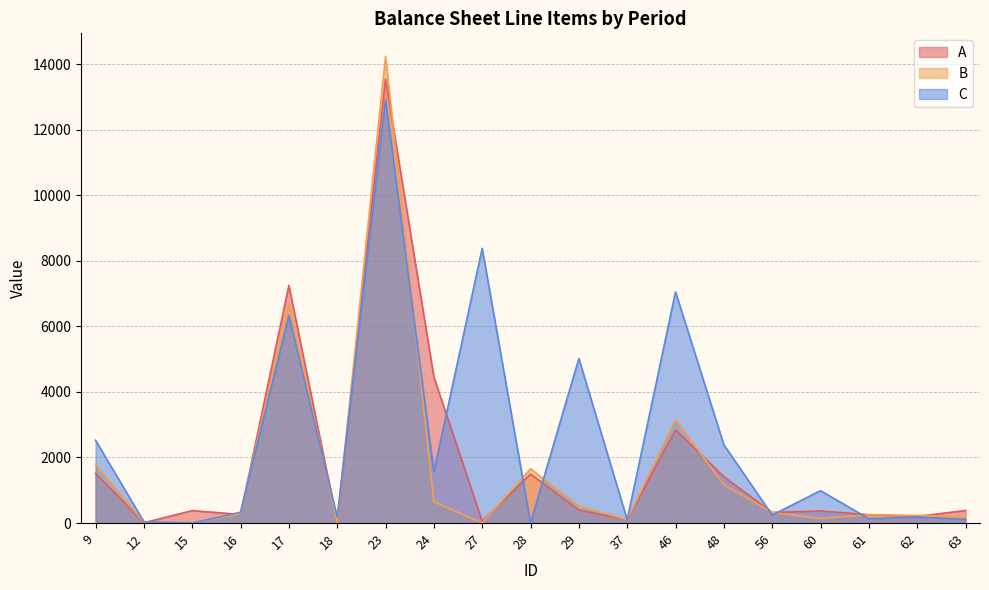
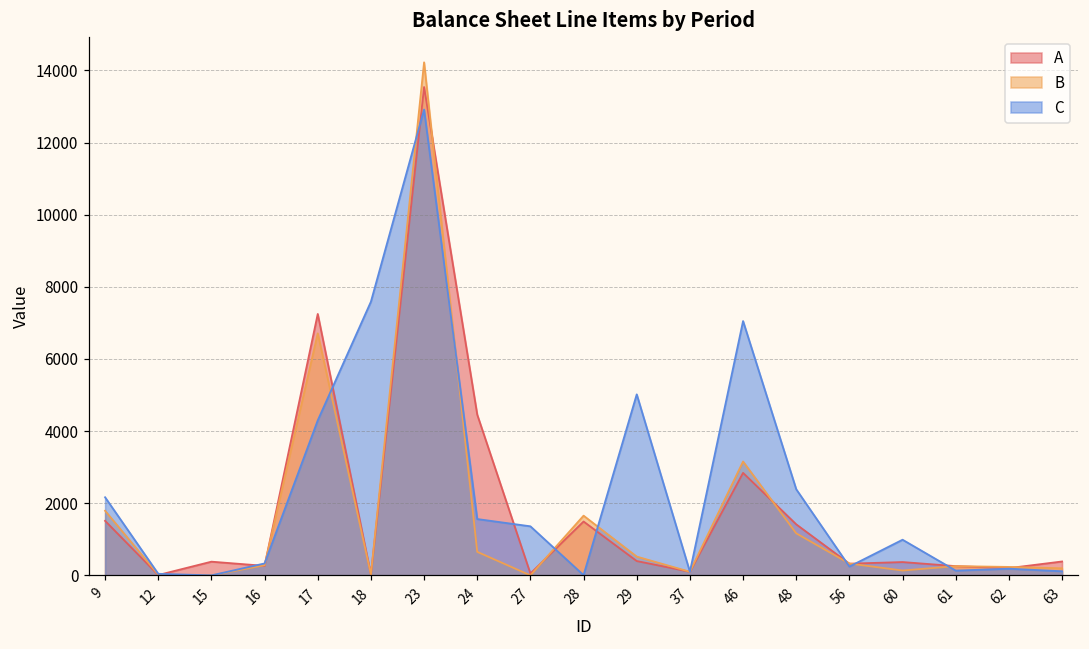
  {
    "C": {
-     "9": 2500,
-     "17": 6300,
-     "18": 200,
+     "9": 2200,
+     "17": 4300,
+     "18": 7600,
      "23": 12900,
      "24": 1600,
-     "27": 8400,
+     "27": 1400,
      "28": 0,
      "29": 5000,
      "46": 7100,
      "48": 2400,
      "56": 200,
      "60": 1000,
      "61": 100,
      "63": 100
    }
  }
